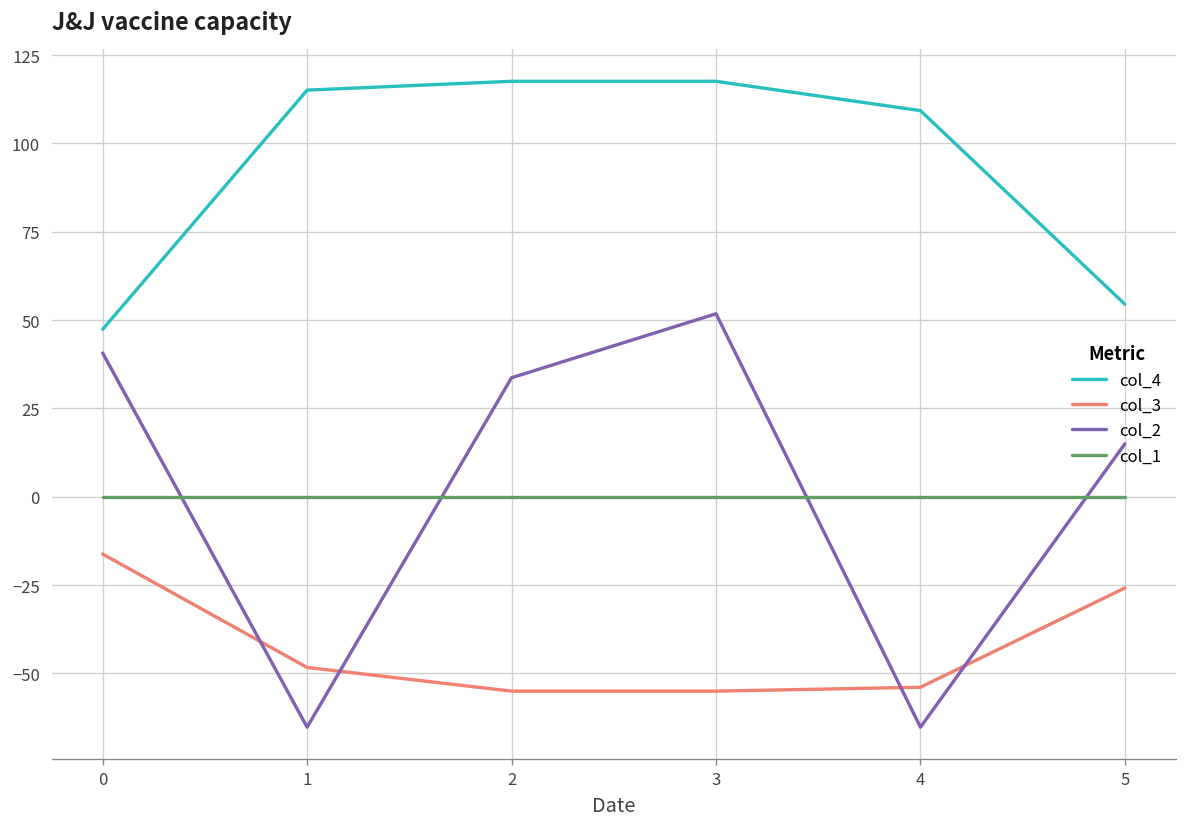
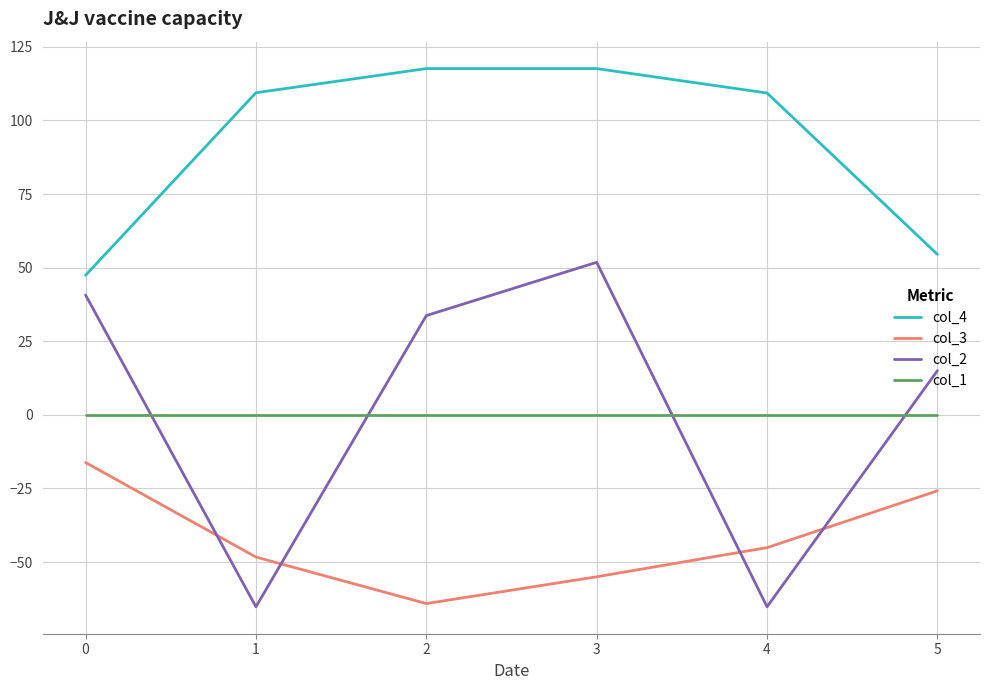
  {
    "col_4": {
      "0": 47,
-     "1": 115,
+     "1": 109,
      "2": 118,
      "3": 118,
      "4": 109,
      "5": 55
    },
    "col_3": {
      "0": -16,
      "1": -48,
-     "2": -55,
+     "2": -64,
      "3": -55,
-     "4": -54,
+     "4": -45,
      "5": -26
    },
    "col_2": {
      "0": 41,
      "1": -65,
      "2": 34,
      "3": 52,
      "4": -65,
      "5": 15
    },
    "col_1": {
      "0": 0,
      "1": 0,
      "2": 0,
      "3": 0,
      "4": 0,
      "5": 0
    }
  }
